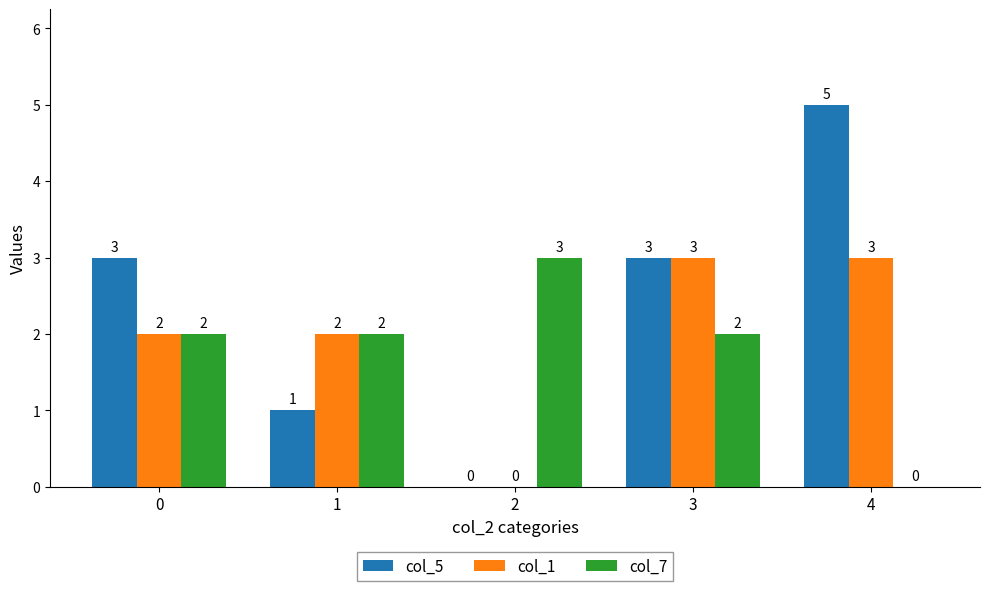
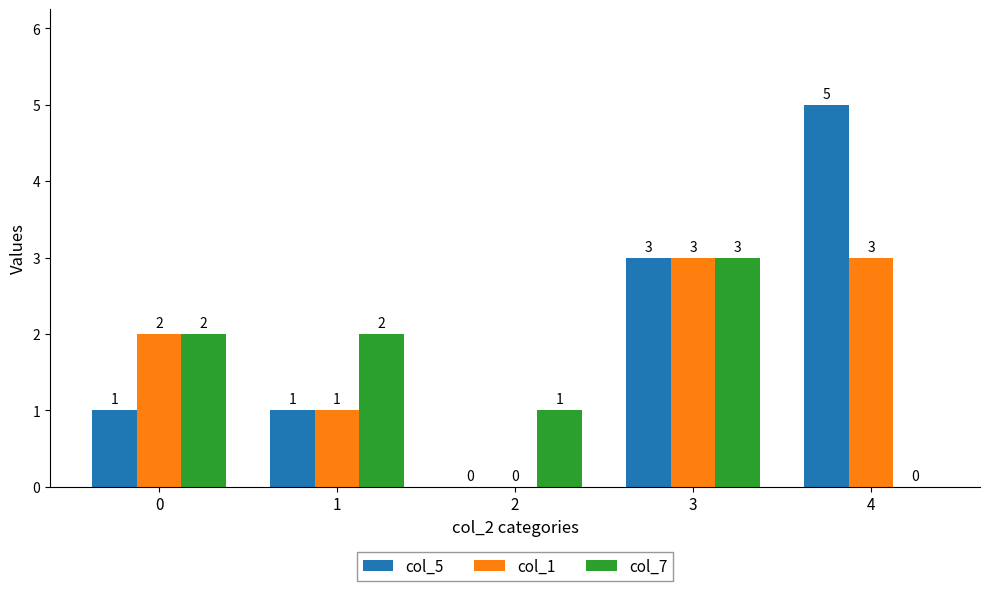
  {
    "col_5": {
-     "0": 3,
+     "0": 1,
      "1": 1,
      "2": 0,
      "3": 3,
      "4": 5
    },
    "col_1": {
      "0": 2,
-     "1": 2,
+     "1": 1,
      "2": 0,
      "3": 3,
      "4": 3
    },
    "col_7": {
      "0": 2,
      "1": 2,
-     "2": 3,
-     "3": 2,
+     "2": 1,
+     "3": 3,
      "4": 0
    }
  }
